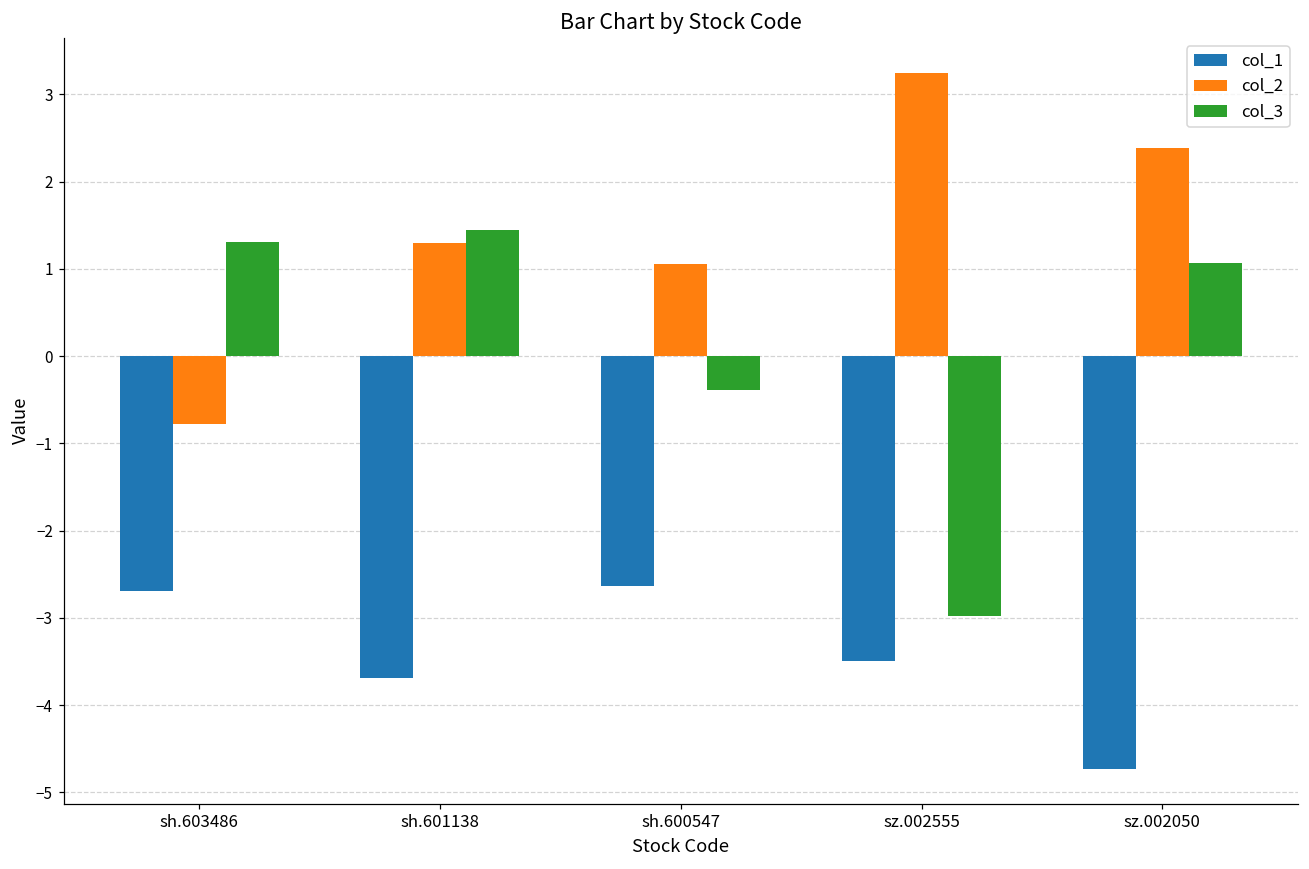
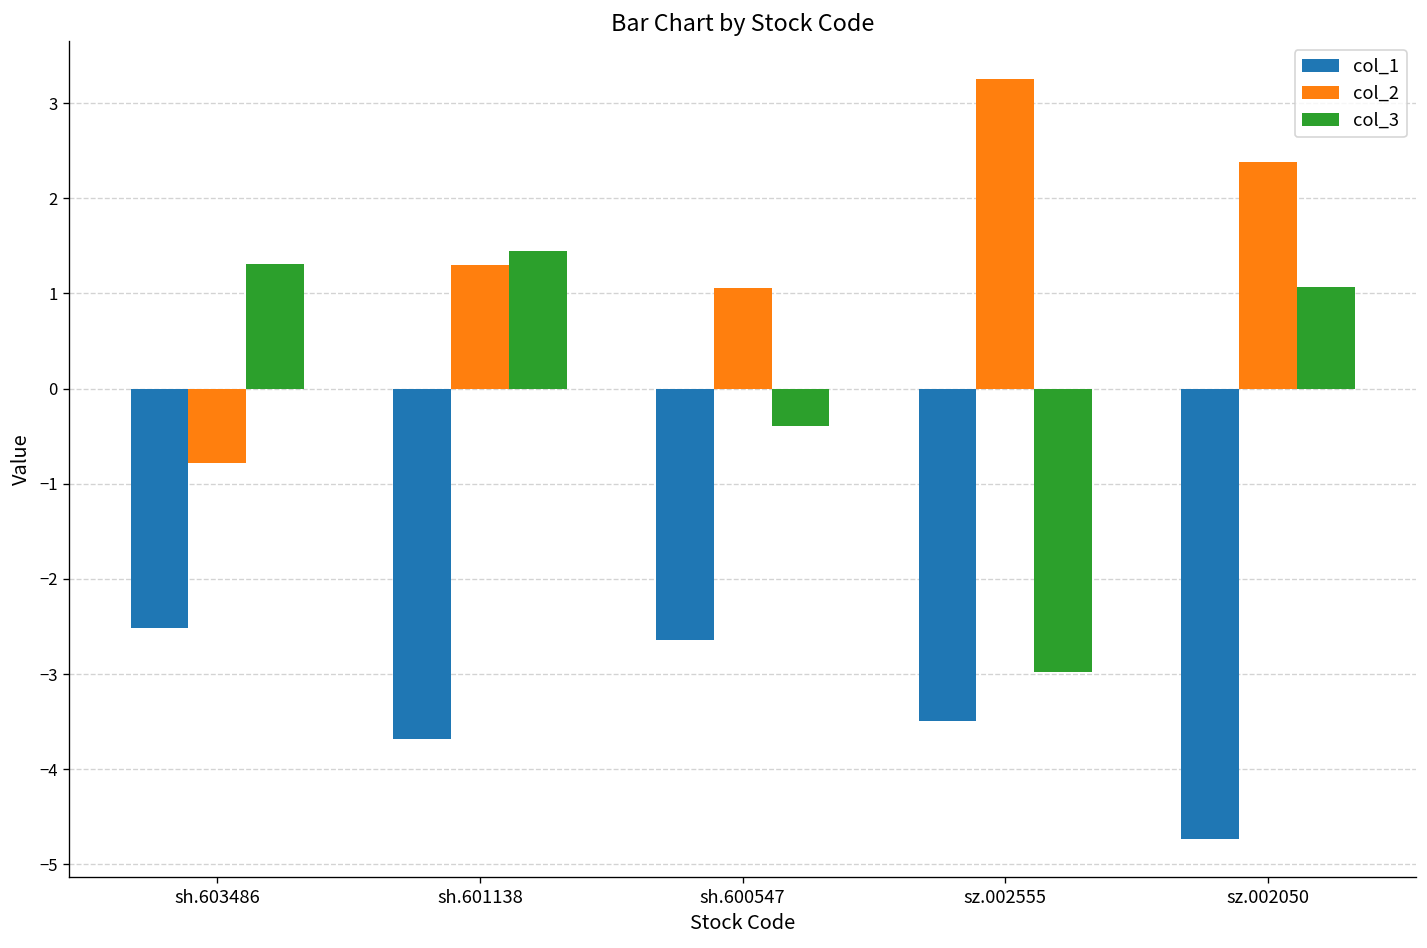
  {
    "col_1": {
-     "sh.603486": -2.7,
+     "sh.603486": -2.5,
      "sh.601138": -3.7,
      "sh.600547": -2.6,
      "sz.002555": -3.5,
      "sz.002050": -4.7
    },
    "col_2": {
      "sh.603486": -0.8,
      "sh.601138": 1.3,
      "sh.600547": 1.1,
      "sz.002555": 3.3,
      "sz.002050": 2.4
    },
    "col_3": {
      "sh.603486": 1.3,
      "sh.601138": 1.4,
      "sh.600547": -0.4,
      "sz.002555": -3.0,
      "sz.002050": 1.1
    }
  }
